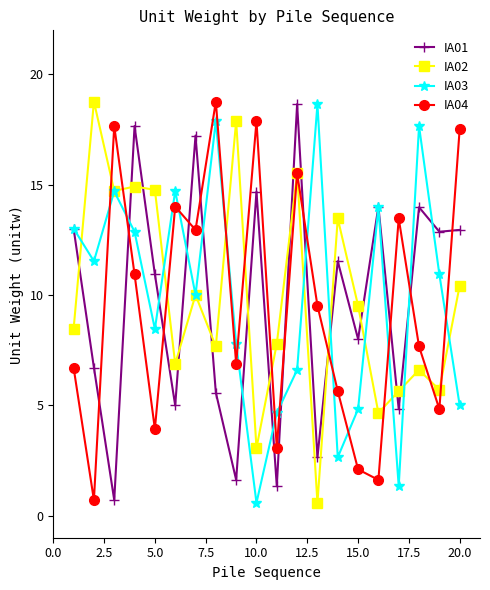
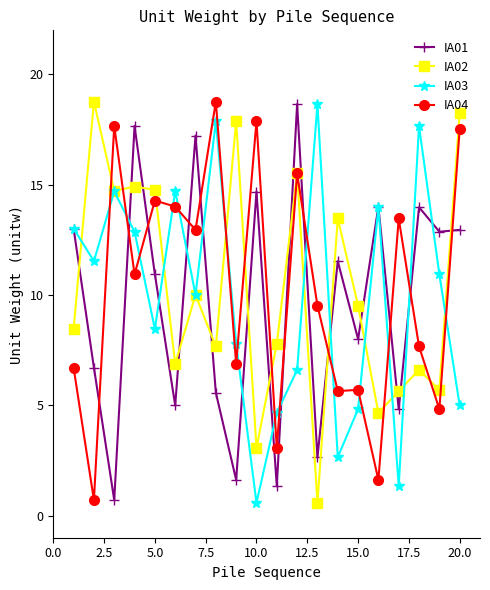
  {
    "IA01": {
      "5.0": 10.9,
      "10.0": 14.7,
      "15.0": 8.0,
      "20.0": 13.0
    },
    "IA02": {
      "5.0": 14.8,
      "10.0": 3.1,
      "15.0": 9.5,
-     "20.0": 10.4
+     "20.0": 18.2
    },
    "IA03": {
      "5.0": 8.5,
      "10.0": 0.6,
      "15.0": 4.8,
      "20.0": 5.0
    },
    "IA04": {
-     "5.0": 3.9,
+     "5.0": 14.3,
      "10.0": 17.9,
-     "15.0": 2.1,
+     "15.0": 5.7,
      "20.0": 17.5
    }
  }
